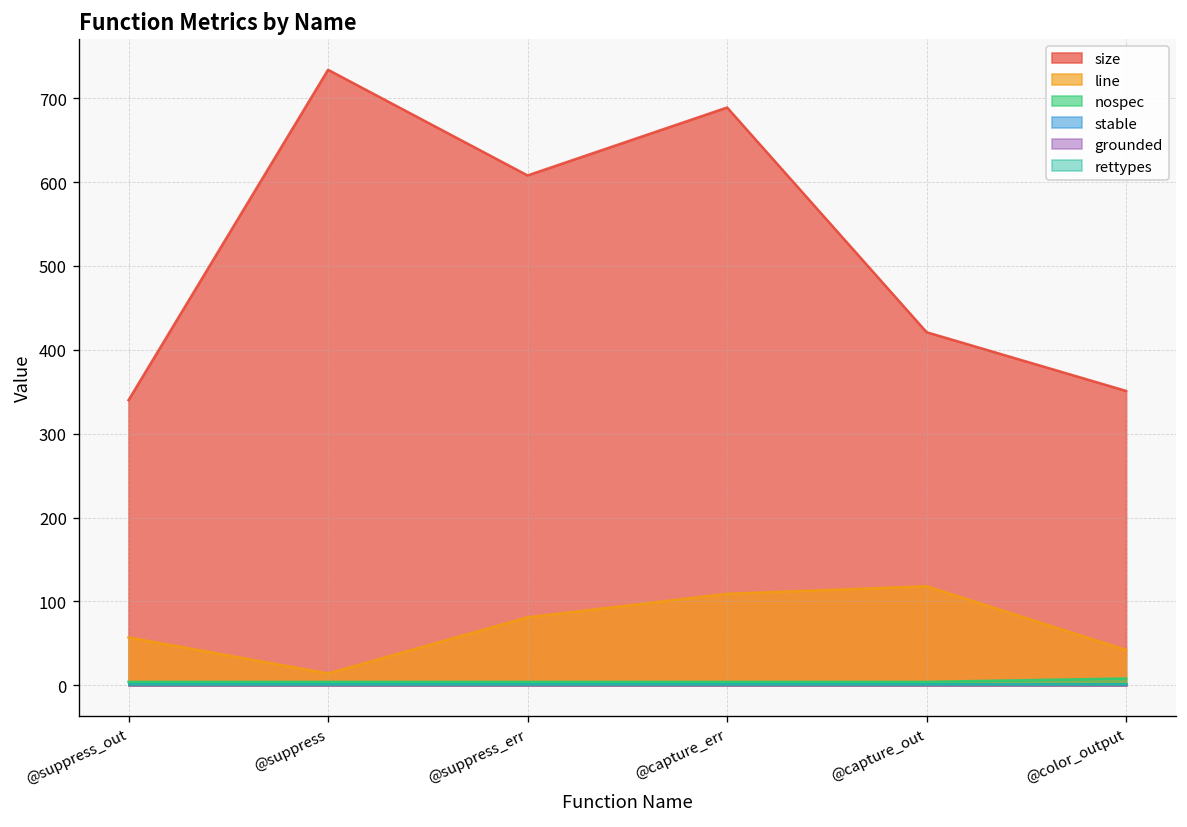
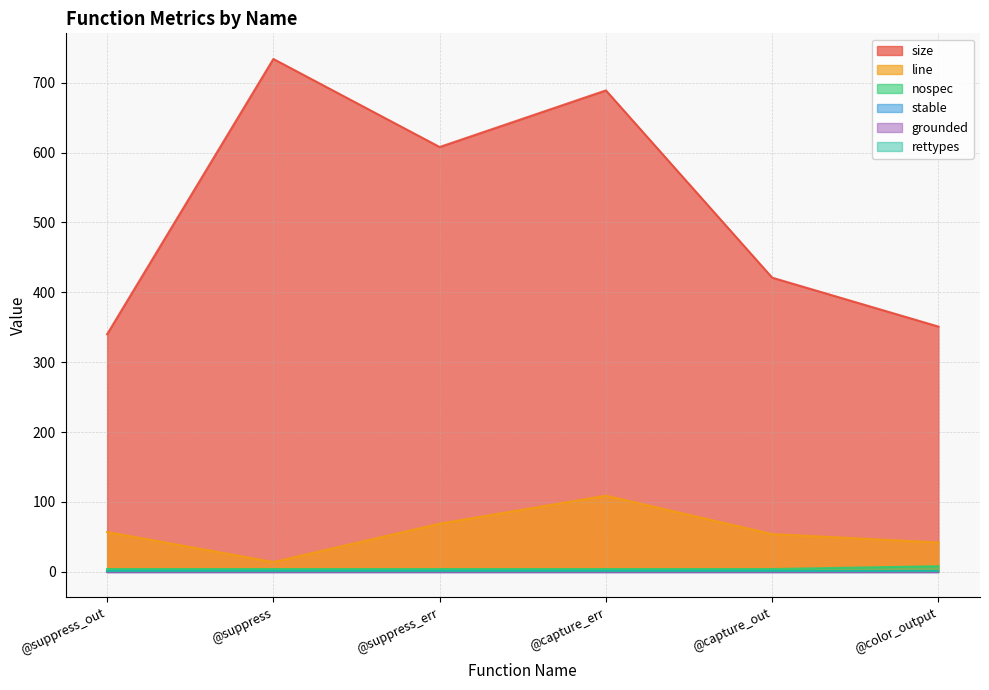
  {
    "size": {
      "@suppress_out": 340,
      "@suppress": 730,
      "@suppress_err": 610,
      "@capture_err": 690,
      "@capture_out": 420,
      "@color_output": 350
    },
    "line": {
      "@suppress_out": 60,
      "@suppress": 10,
-     "@suppress_err": 80,
+     "@suppress_err": 70,
      "@capture_err": 110,
-     "@capture_out": 120,
+     "@capture_out": 50,
      "@color_output": 40
    }
  }
